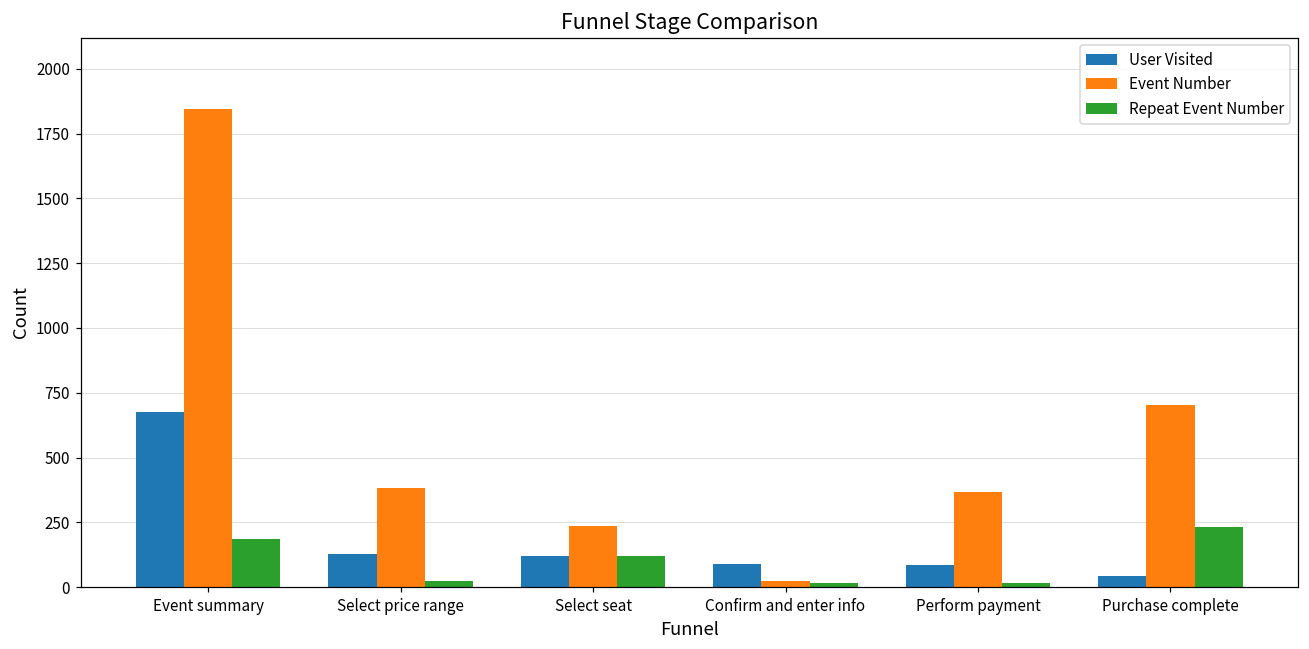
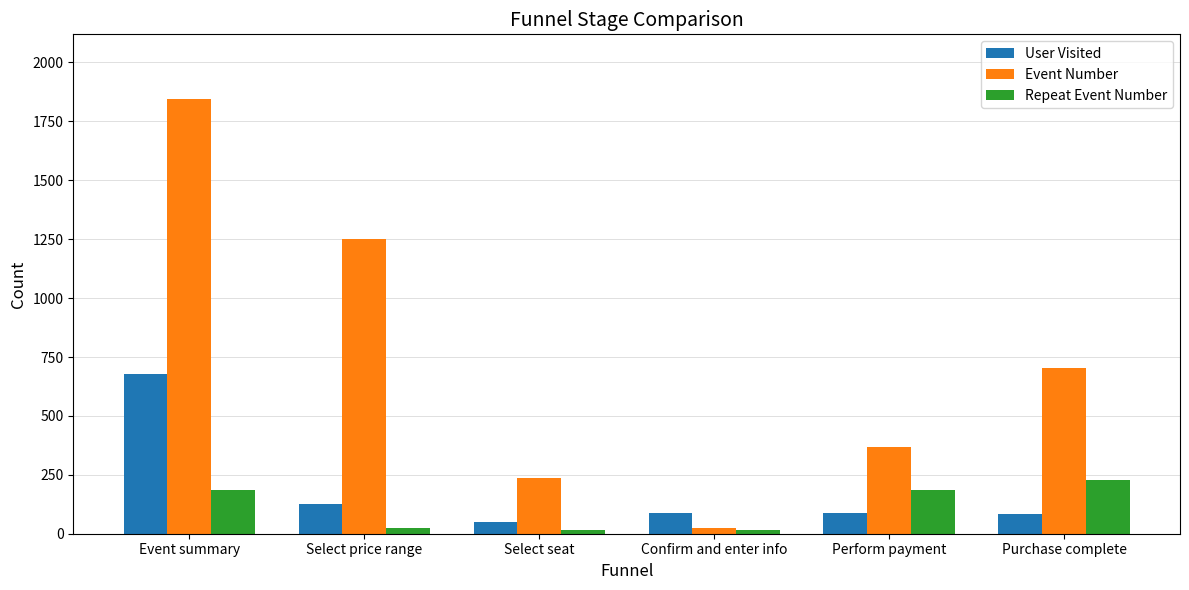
  {
    "User Visited": {
      "Event summary": 680,
      "Select price range": 130,
-     "Select seat": 120,
+     "Select seat": 50,
      "Confirm and enter info": 90,
      "Perform payment": 90,
-     "Purchase complete": 40
+     "Purchase complete": 90
    },
    "Event Number": {
      "Event summary": 1840,
-     "Select price range": 380,
+     "Select price range": 1250,
      "Select seat": 240,
      "Confirm and enter info": 30,
      "Perform payment": 370,
      "Purchase complete": 700
    },
    "Repeat Event Number": {
      "Event summary": 190,
      "Select price range": 20,
-     "Select seat": 120,
+     "Select seat": 20,
      "Confirm and enter info": 20,
-     "Perform payment": 20,
+     "Perform payment": 190,
      "Purchase complete": 230
    }
  }
